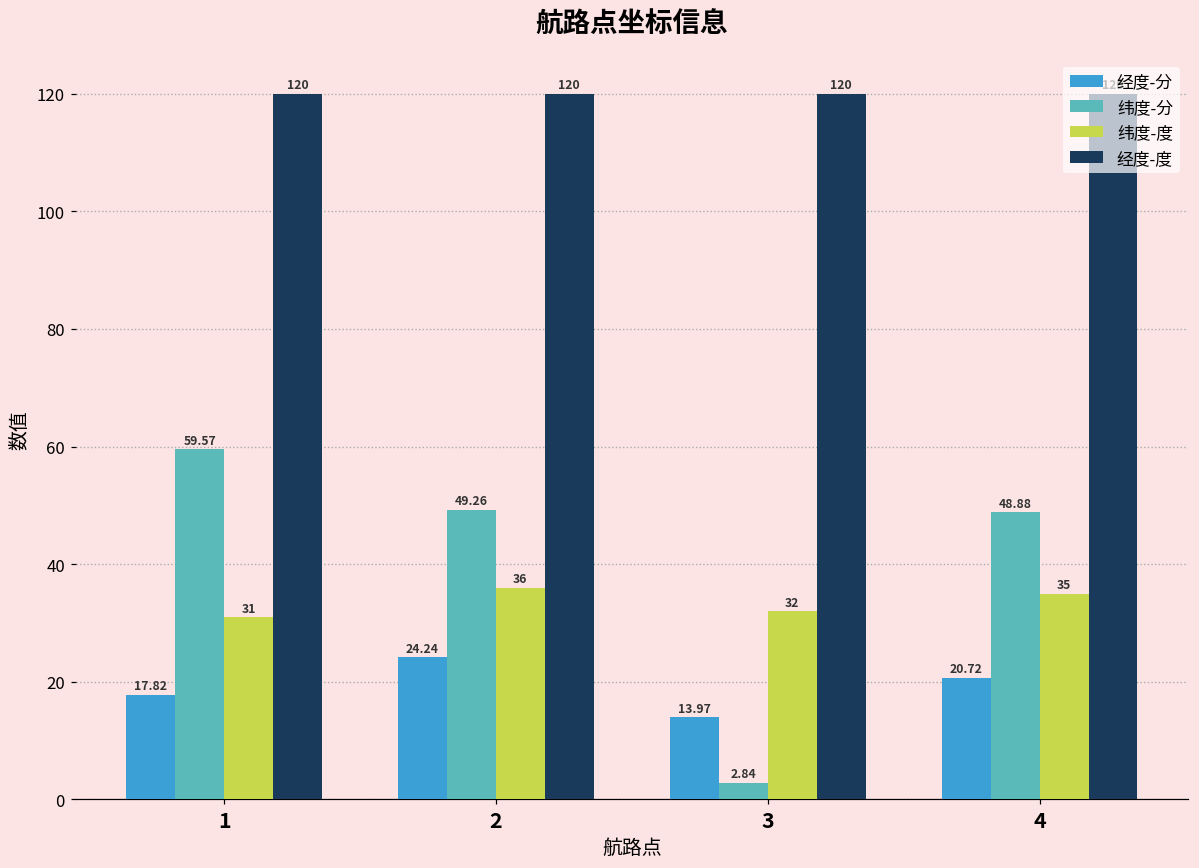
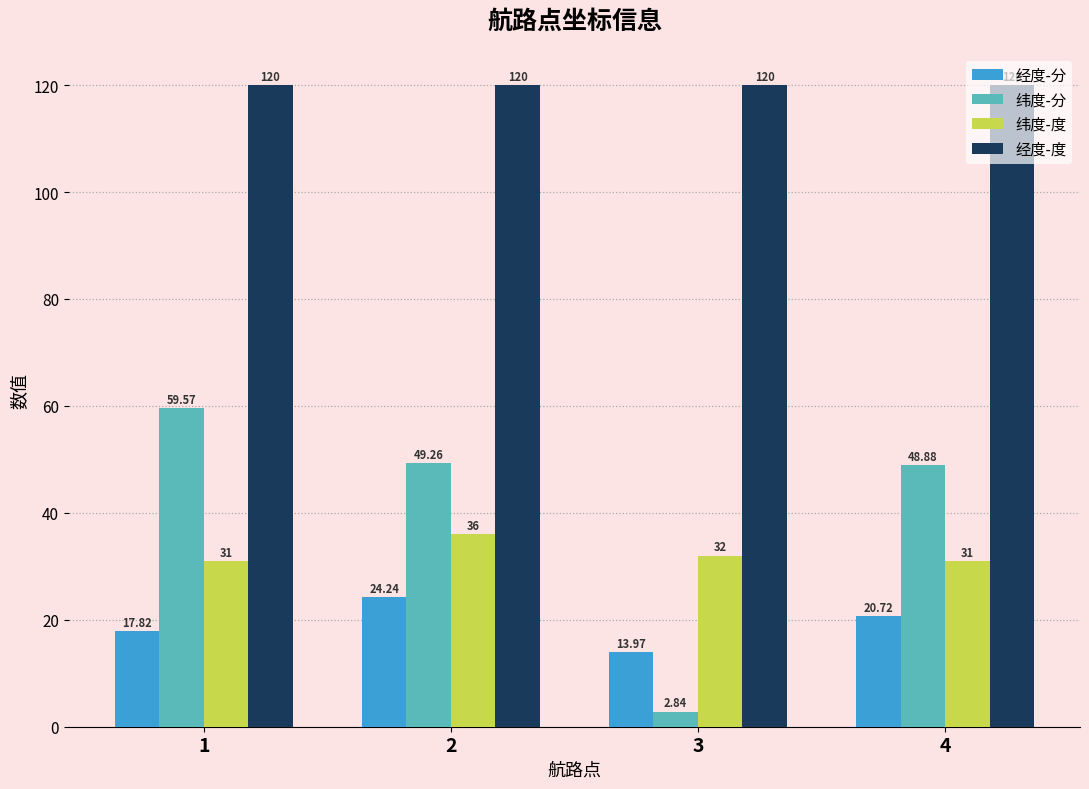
  {
    "纬度-度": {
      "1": 31,
      "2": 36,
      "3": 32,
-     "4": 35
+     "4": 31
    },
    "经度-度": {
      "1": 120,
      "2": 120,
      "3": 120
    }
  }
